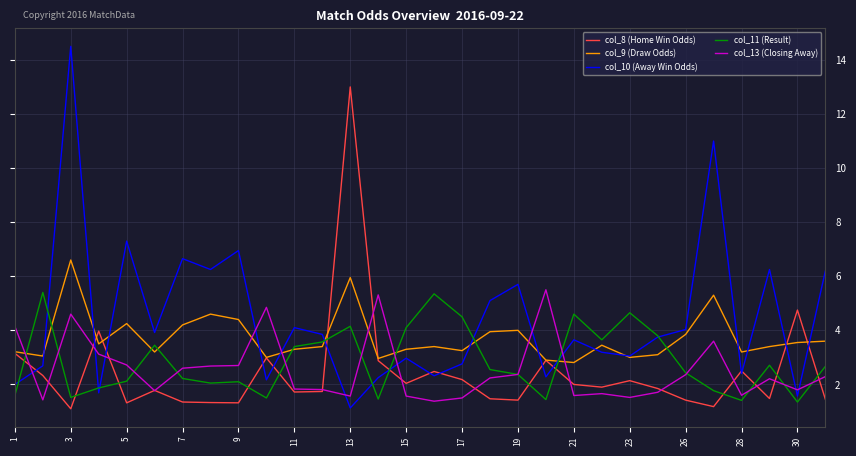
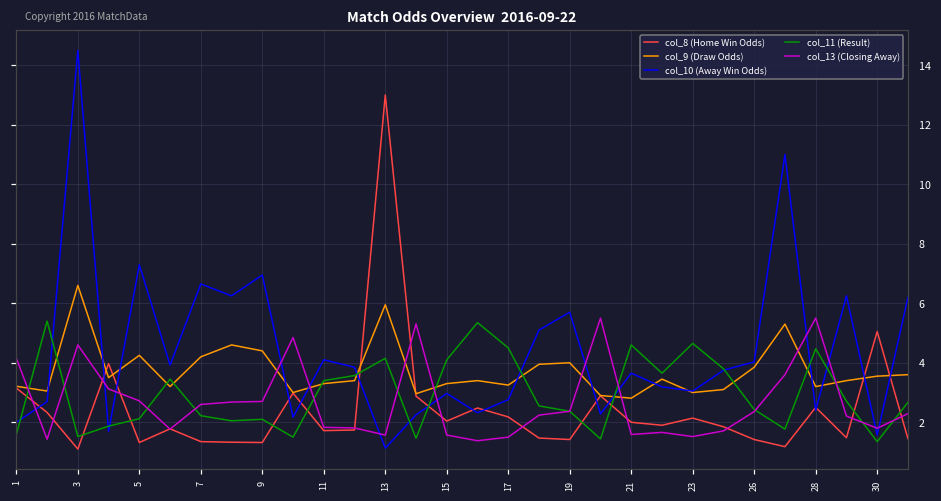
  {
    "col_8 (Home Win Odds)": {
      "26": 1.4,
      "28": 2.5,
-     "30": 4.8
+     "30": 5.1
    },
    "col_9 (Draw Odds)": {
      "26": 3.9,
      "28": 3.2,
      "30": 3.6
    },
    "col_10 (Away Win Odds)": {
      "26": 4.0,
      "28": 2.4,
      "30": 1.6
    },
    "col_11 (Result)": {
-     "28": 1.4,
+     "28": 4.5,
      "30": 1.4
    },
    "col_13 (Closing Away)": {
-     "28": 1.6,
+     "28": 5.5,
      "30": 1.8
    }
  }
